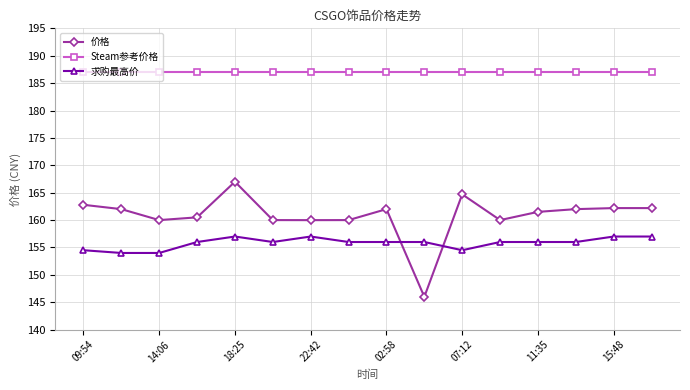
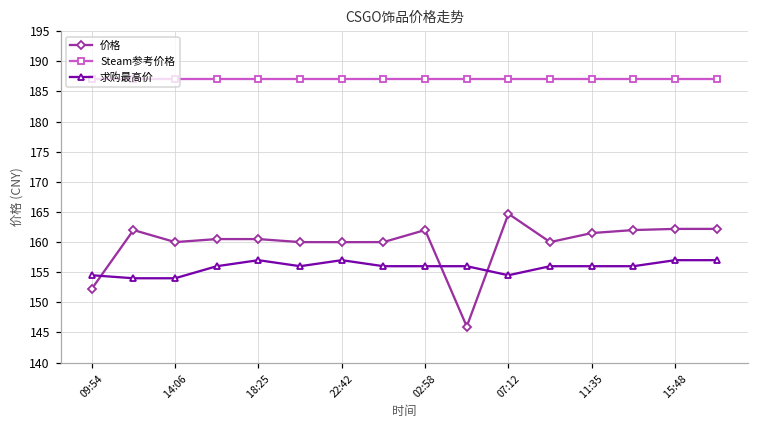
  {
    "价格": {
-     "09:54": 163,
+     "09:54": 152,
      "14:06": 160,
-     "18:25": 167,
+     "18:25": 161,
      "22:42": 160,
      "02:58": 162,
      "07:12": 165,
      "11:35": 162,
      "15:48": 162
    },
    "Steam参考价格": {
      "18:25": 187,
      "22:42": 187,
      "02:58": 187,
      "07:12": 187,
      "11:35": 187,
      "15:48": 187
    },
    "求购最高价": {
      "09:54": 155,
      "14:06": 154,
      "18:25": 157,
      "22:42": 157,
      "02:58": 156,
      "07:12": 155,
      "11:35": 156,
      "15:48": 157
    }
  }
